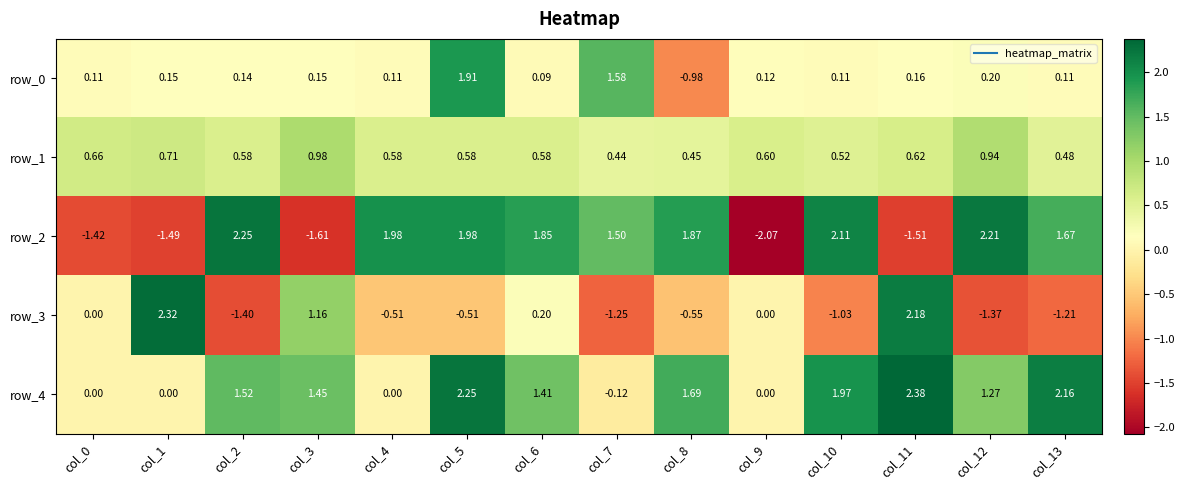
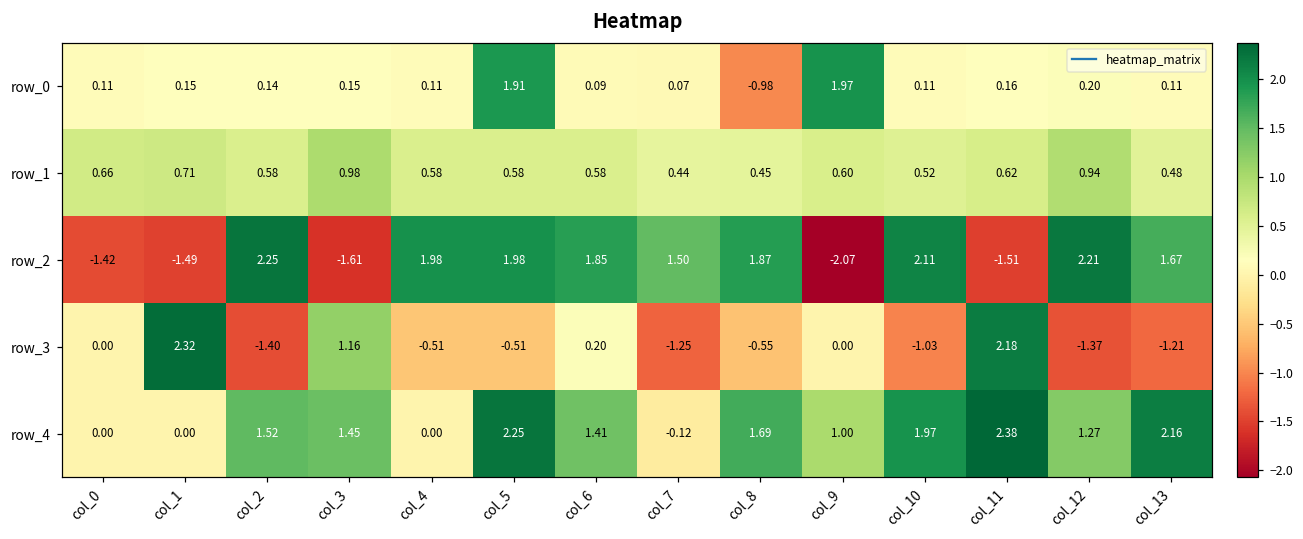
  {
    "row_0": {
      "col_0": 0.11,
      "col_1": 0.15,
      "col_2": 0.14,
      "col_3": 0.15,
      "col_4": 0.11,
      "col_5": 1.91,
      "col_6": 0.09,
-     "col_7": 1.58,
+     "col_7": 0.07,
      "col_8": -0.98,
-     "col_9": 0.12,
+     "col_9": 1.97,
      "col_10": 0.11,
      "col_11": 0.16,
      "col_12": 0.20,
      "col_13": 0.11
    },
    "row_1": {
      "col_0": 0.66,
      "col_1": 0.71,
      "col_2": 0.58,
      "col_3": 0.98,
      "col_4": 0.58,
      "col_5": 0.58,
      "col_6": 0.58,
      "col_7": 0.44,
      "col_8": 0.45,
      "col_9": 0.60,
      "col_10": 0.52,
      "col_11": 0.62,
      "col_12": 0.94,
      "col_13": 0.48
    },
    "row_2": {
      "col_0": -1.42,
      "col_1": -1.49,
      "col_2": 2.25,
      "col_3": -1.61,
      "col_4": 1.98,
      "col_5": 1.98,
      "col_6": 1.85,
      "col_7": 1.50,
      "col_8": 1.87,
      "col_9": -2.07,
      "col_10": 2.11,
      "col_11": -1.51,
      "col_12": 2.21,
      "col_13": 1.67
    },
    "row_3": {
      "col_0": 0.00,
      "col_1": 2.32,
      "col_2": -1.40,
      "col_3": 1.16,
      "col_4": -0.51,
      "col_5": -0.51,
      "col_6": 0.20,
      "col_7": -1.25,
      "col_8": -0.55,
      "col_9": 0.00,
      "col_10": -1.03,
      "col_11": 2.18,
      "col_12": -1.37,
      "col_13": -1.21
    },
    "row_4": {
      "col_0": 0.00,
      "col_1": 0.00,
      "col_2": 1.52,
      "col_3": 1.45,
      "col_4": 0.00,
      "col_5": 2.25,
      "col_6": 1.41,
      "col_7": -0.12,
      "col_8": 1.69,
-     "col_9": 0.00,
+     "col_9": 1.00,
      "col_10": 1.97,
      "col_11": 2.38,
      "col_12": 1.27,
      "col_13": 2.16
    }
  }
